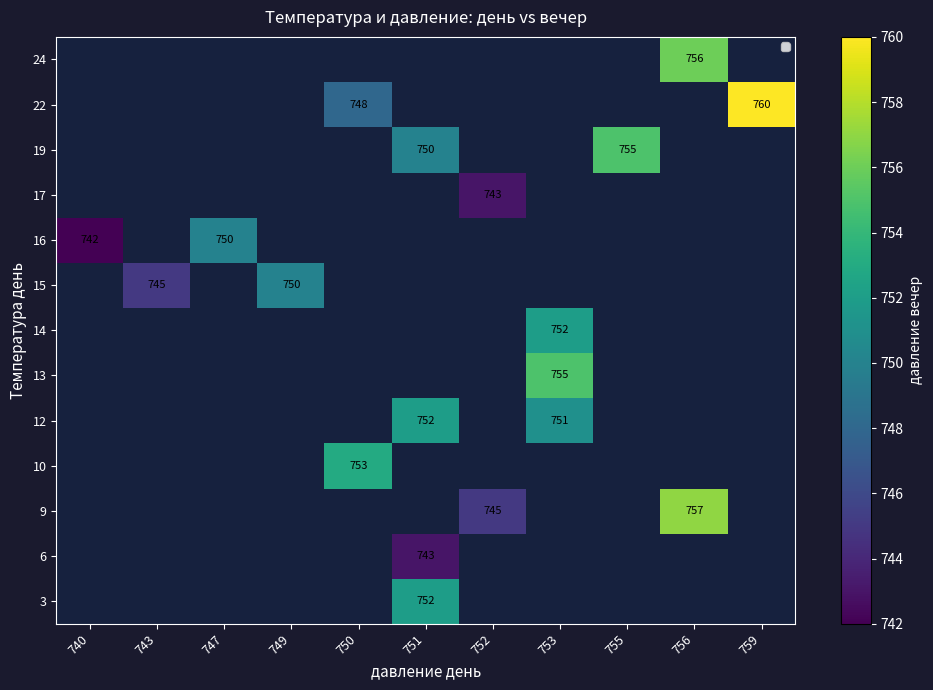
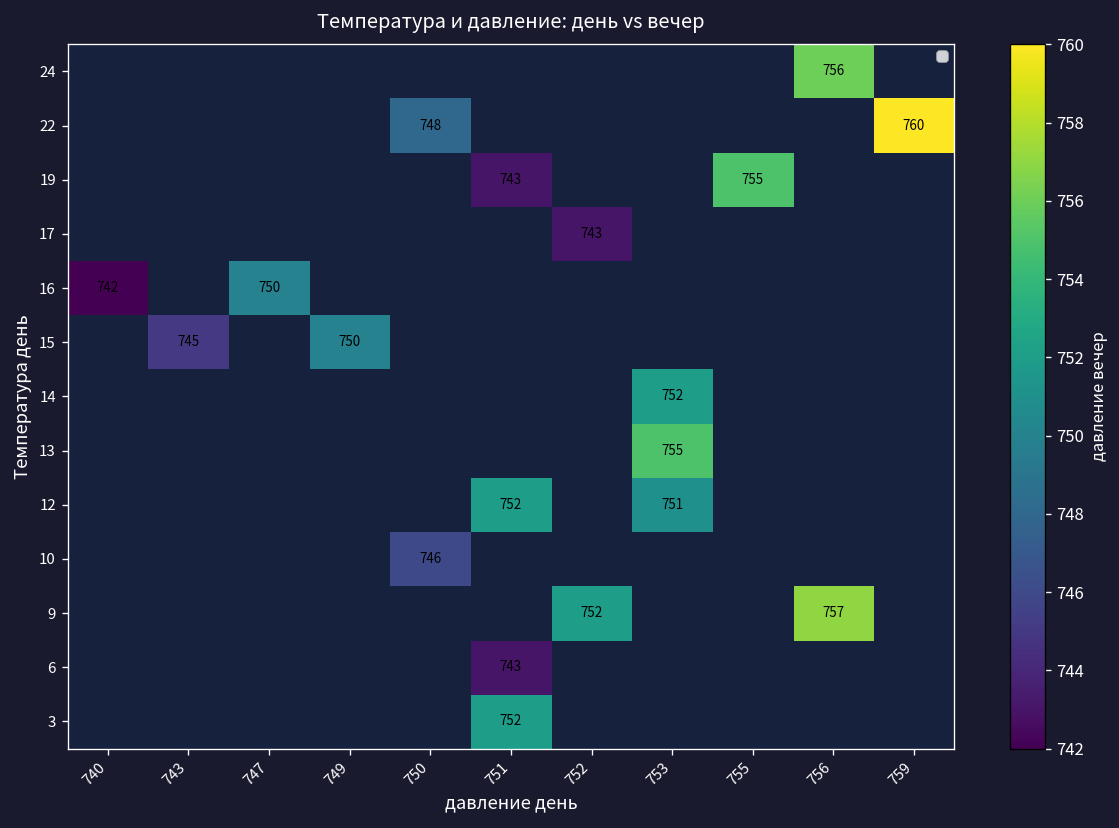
  {
    "24": {
      "756": 756
    },
    "22": {
      "750": 748,
      "759": 760
    },
    "19": {
-     "751": 750,
+     "751": 743,
      "755": 755
    },
    "17": {
      "752": 743
    },
    "16": {
      "740": 742,
      "747": 750
    },
    "15": {
      "743": 745,
      "749": 750
    },
    "14": {
      "753": 752
    },
    "13": {
      "753": 755
    },
    "12": {
      "751": 752,
      "753": 751
    },
    "10": {
-     "750": 753
+     "750": 746
    },
    "9": {
-     "752": 745,
+     "752": 752,
      "756": 757
    },
    "6": {
      "751": 743
    },
    "3": {
      "751": 752
    }
  }
